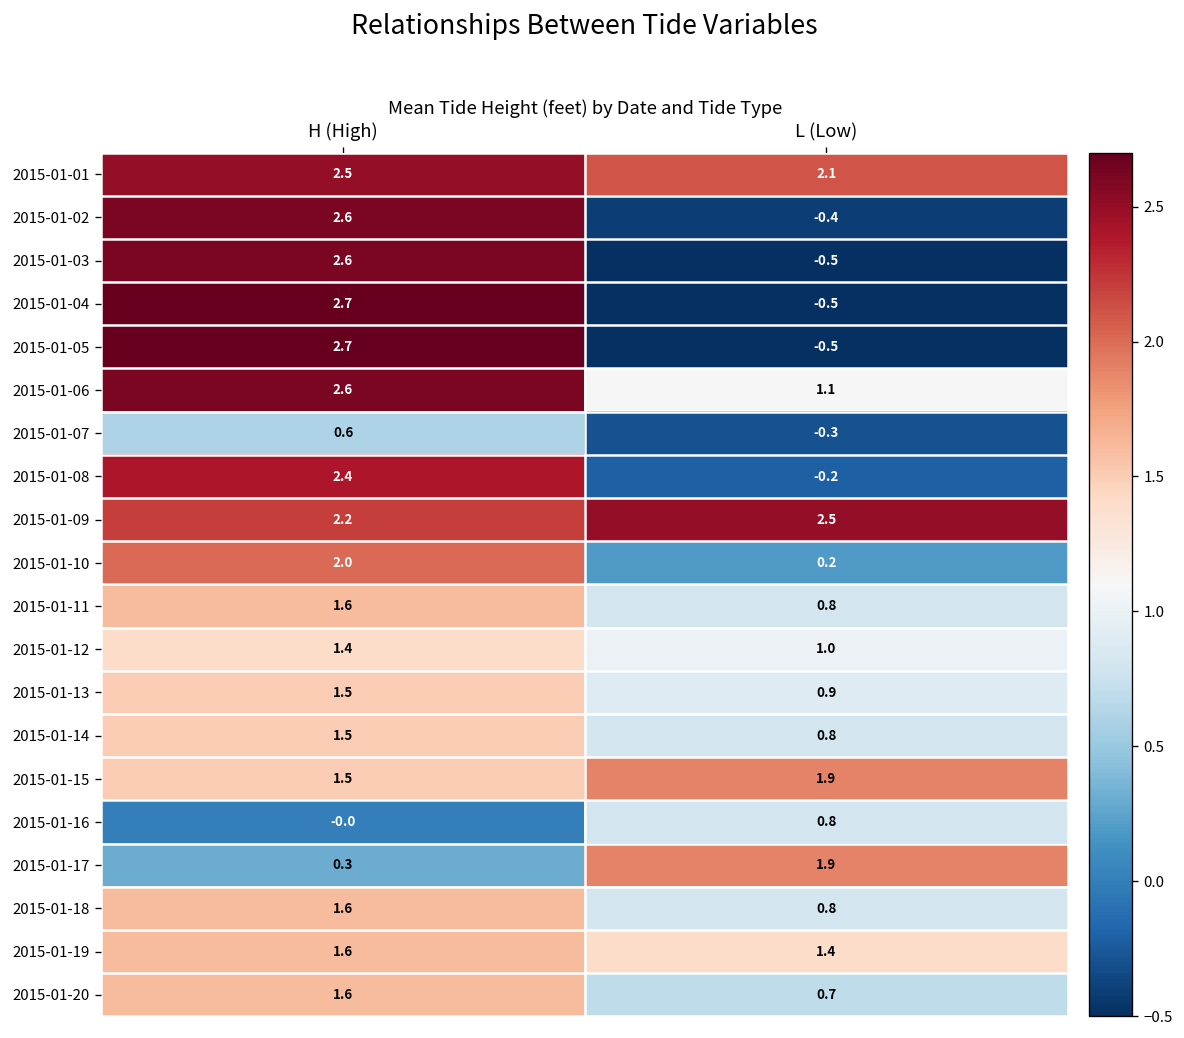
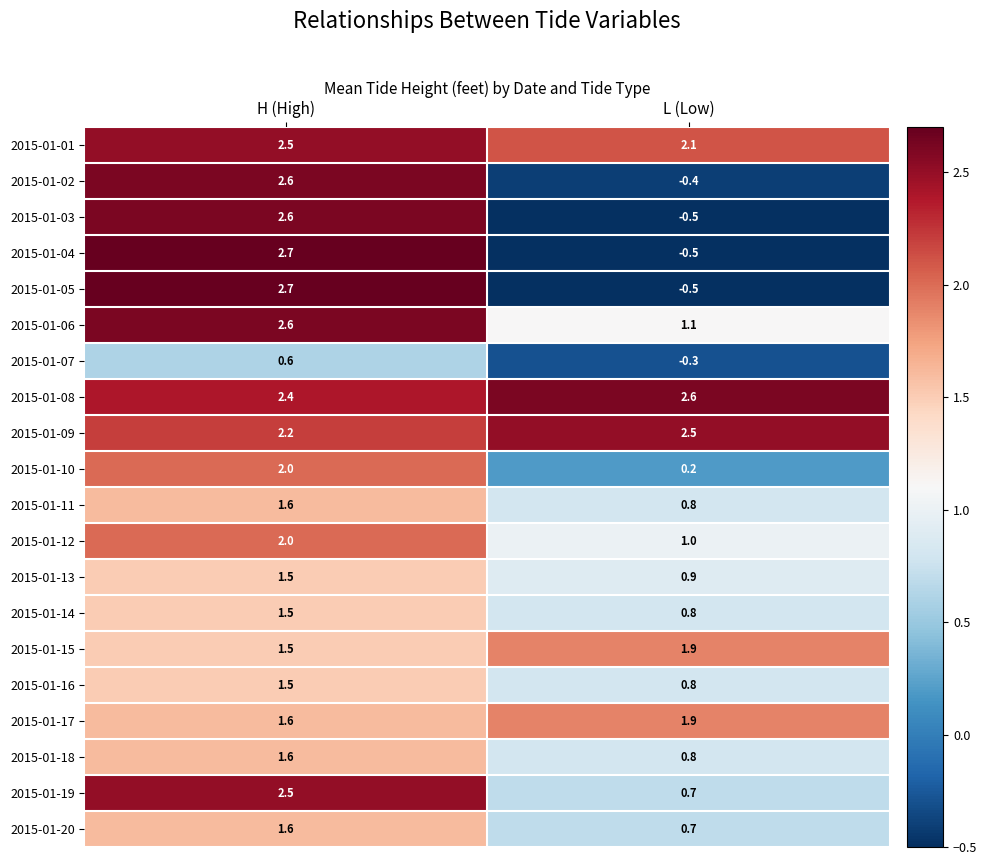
  {
    "2015-01-01": {
      "H (High)": 2.5,
      "L (Low)": 2.1
    },
    "2015-01-02": {
      "H (High)": 2.6,
      "L (Low)": -0.4
    },
    "2015-01-03": {
      "H (High)": 2.6,
      "L (Low)": -0.5
    },
    "2015-01-04": {
      "H (High)": 2.7,
      "L (Low)": -0.5
    },
    "2015-01-05": {
      "H (High)": 2.7,
      "L (Low)": -0.5
    },
    "2015-01-06": {
      "H (High)": 2.6,
      "L (Low)": 1.1
    },
    "2015-01-07": {
      "H (High)": 0.6,
      "L (Low)": -0.3
    },
    "2015-01-08": {
      "H (High)": 2.4,
-     "L (Low)": -0.2
+     "L (Low)": 2.6
    },
    "2015-01-09": {
      "H (High)": 2.2,
      "L (Low)": 2.5
    },
    "2015-01-10": {
      "H (High)": 2.0,
      "L (Low)": 0.2
    },
    "2015-01-11": {
      "H (High)": 1.6,
      "L (Low)": 0.8
    },
    "2015-01-12": {
-     "H (High)": 1.4,
+     "H (High)": 2.0,
      "L (Low)": 1.0
    },
    "2015-01-13": {
      "H (High)": 1.5,
      "L (Low)": 0.9
    },
    "2015-01-14": {
      "H (High)": 1.5,
      "L (Low)": 0.8
    },
    "2015-01-15": {
      "H (High)": 1.5,
      "L (Low)": 1.9
    },
    "2015-01-16": {
-     "H (High)": -0.0,
+     "H (High)": 1.5,
      "L (Low)": 0.8
    },
    "2015-01-17": {
-     "H (High)": 0.3,
+     "H (High)": 1.6,
      "L (Low)": 1.9
    },
    "2015-01-18": {
      "H (High)": 1.6,
      "L (Low)": 0.8
    },
    "2015-01-19": {
-     "H (High)": 1.6,
-     "L (Low)": 1.4
+     "H (High)": 2.5,
+     "L (Low)": 0.7
    },
    "2015-01-20": {
      "H (High)": 1.6,
      "L (Low)": 0.7
    }
  }
